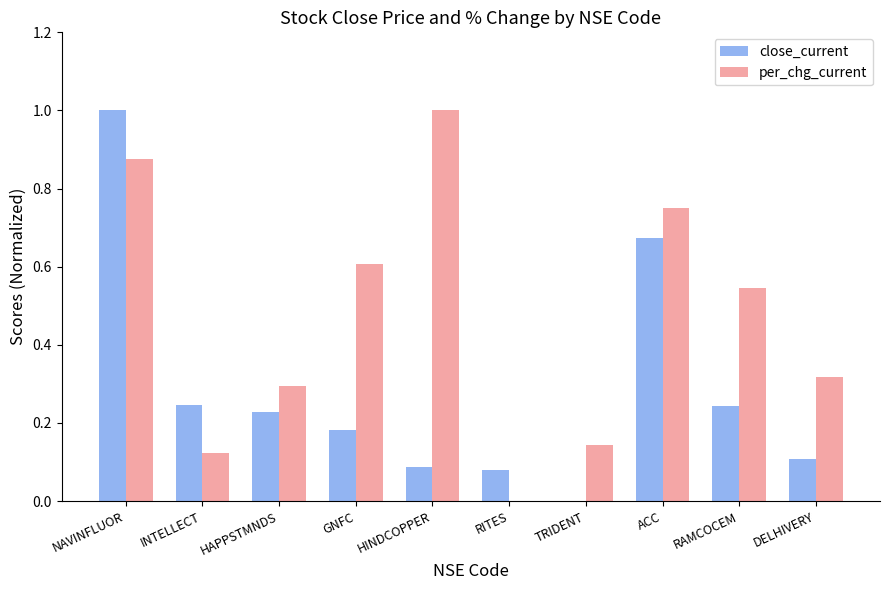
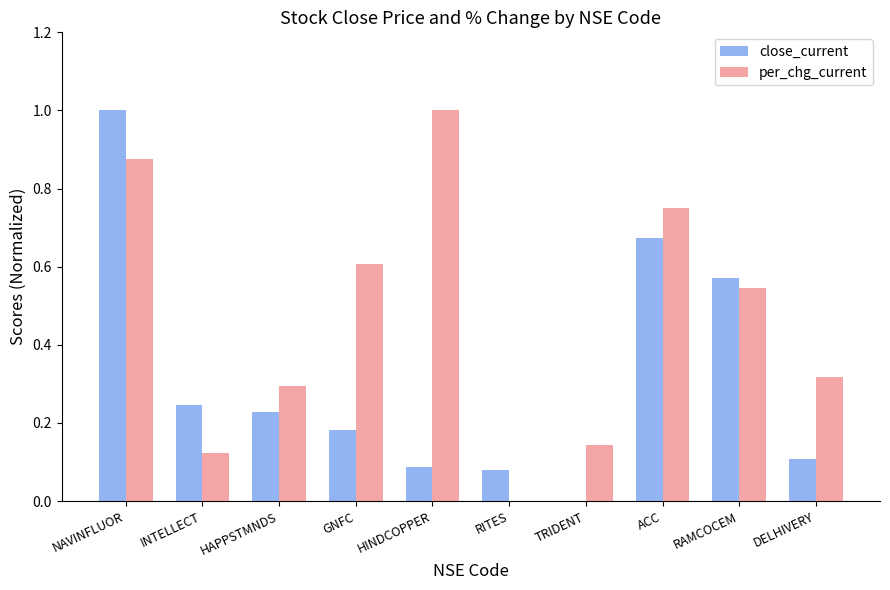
  {
    "close_current": {
      "NAVINFLUOR": 1.00,
      "INTELLECT": 0.25,
      "HAPPSTMNDS": 0.23,
      "GNFC": 0.18,
      "HINDCOPPER": 0.09,
      "RITES": 0.08,
      "TRIDENT": 0.00,
      "ACC": 0.67,
-     "RAMCOCEM": 0.24,
+     "RAMCOCEM": 0.57,
      "DELHIVERY": 0.11
    },
    "per_chg_current": {
      "NAVINFLUOR": 0.88,
      "INTELLECT": 0.12,
      "HAPPSTMNDS": 0.30,
      "GNFC": 0.61,
      "HINDCOPPER": 1.00,
      "RITES": 0.00,
      "TRIDENT": 0.14,
      "ACC": 0.75,
      "RAMCOCEM": 0.54,
      "DELHIVERY": 0.32
    }
  }
